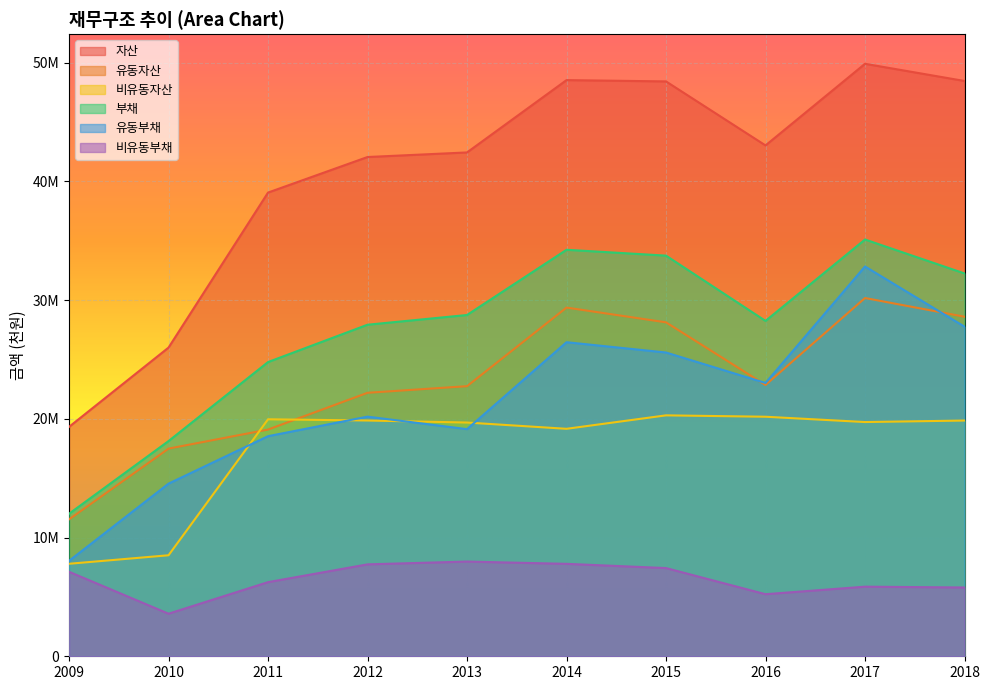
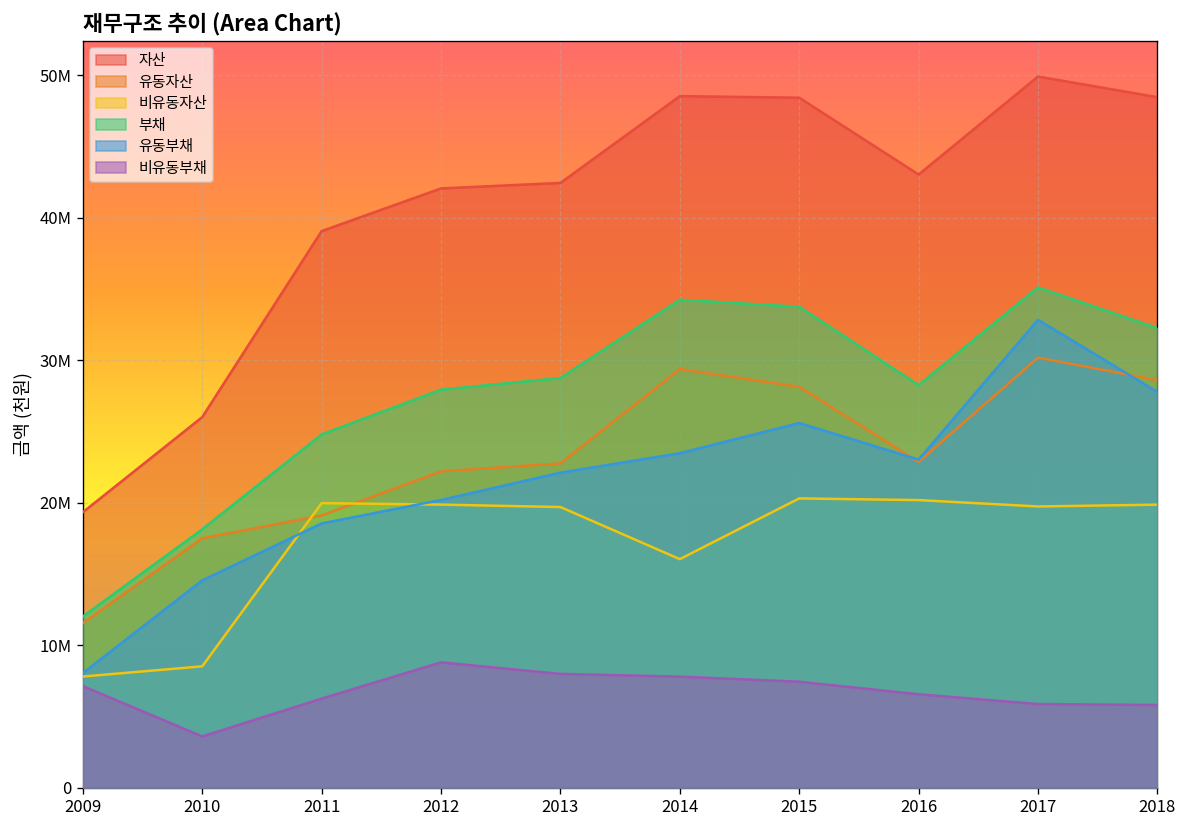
  {
    "비유동자산": {
      "2009": 7800000,
      "2010": 8500000,
      "2011": 20000000,
      "2012": 19900000,
      "2013": 19700000,
-     "2014": 19200000,
+     "2014": 16000000,
      "2015": 20300000,
      "2016": 20200000,
      "2017": 19700000,
      "2018": 19900000
    },
    "부채": {
      "2009": 12000000,
      "2010": 18100000,
      "2011": 24800000,
      "2012": 27900000,
      "2013": 28700000,
      "2014": 34200000,
      "2015": 33700000,
      "2016": 28200000,
      "2017": 35100000,
      "2018": 32200000
    },
    "유동부채": {
      "2009": 8000000,
      "2010": 14500000,
      "2011": 18500000,
      "2012": 20200000,
-     "2013": 19100000,
-     "2014": 26500000,
+     "2013": 22100000,
+     "2014": 23500000,
      "2015": 25600000,
      "2017": 32800000,
      "2018": 27800000
    },
    "비유동부채": {
      "2009": 7100000,
      "2010": 3600000,
      "2011": 6200000,
-     "2012": 7700000,
+     "2012": 8800000,
      "2013": 8000000,
      "2014": 7800000,
      "2015": 7400000,
-     "2016": 5200000,
+     "2016": 6500000,
      "2017": 5900000,
      "2018": 5800000
    }
  }
